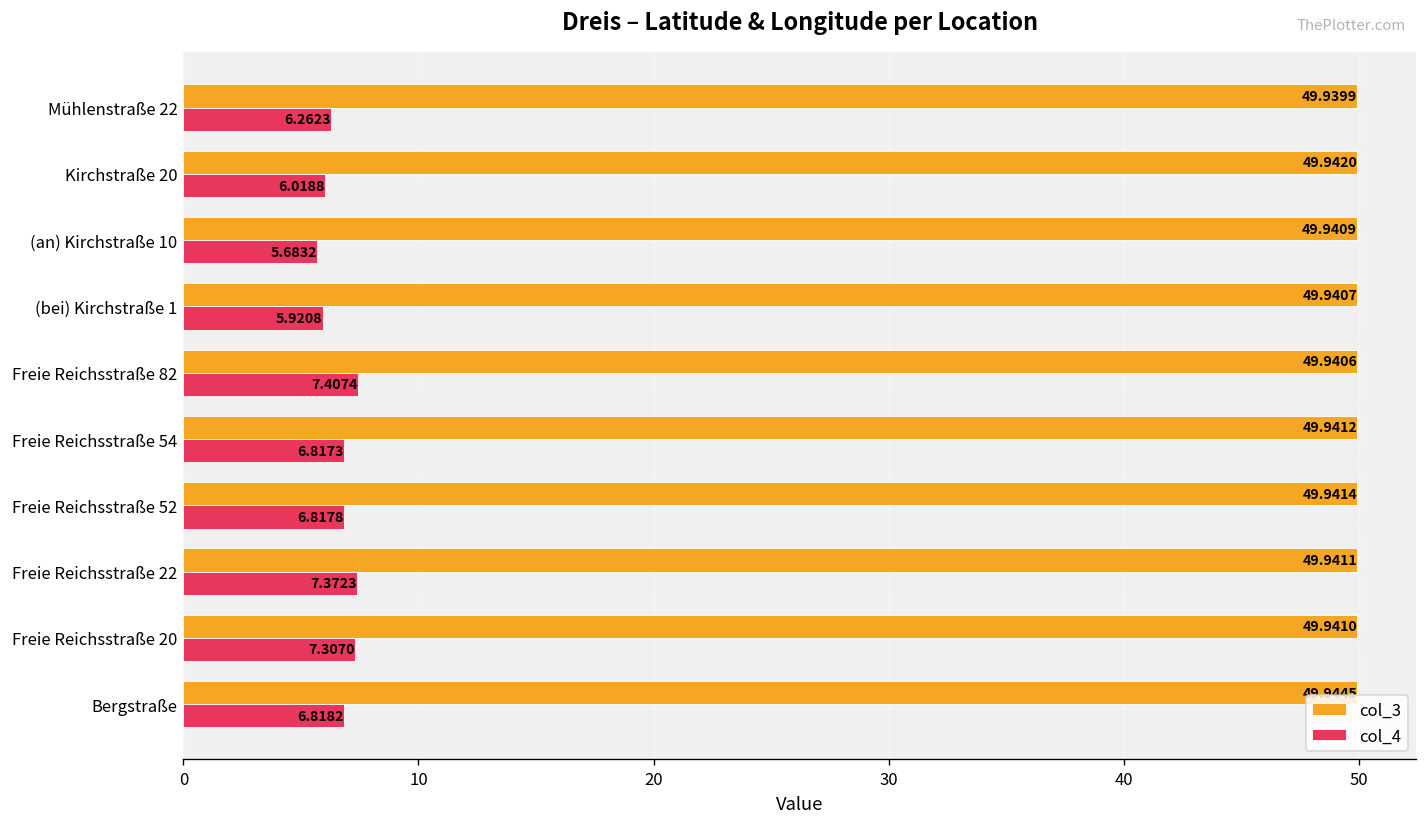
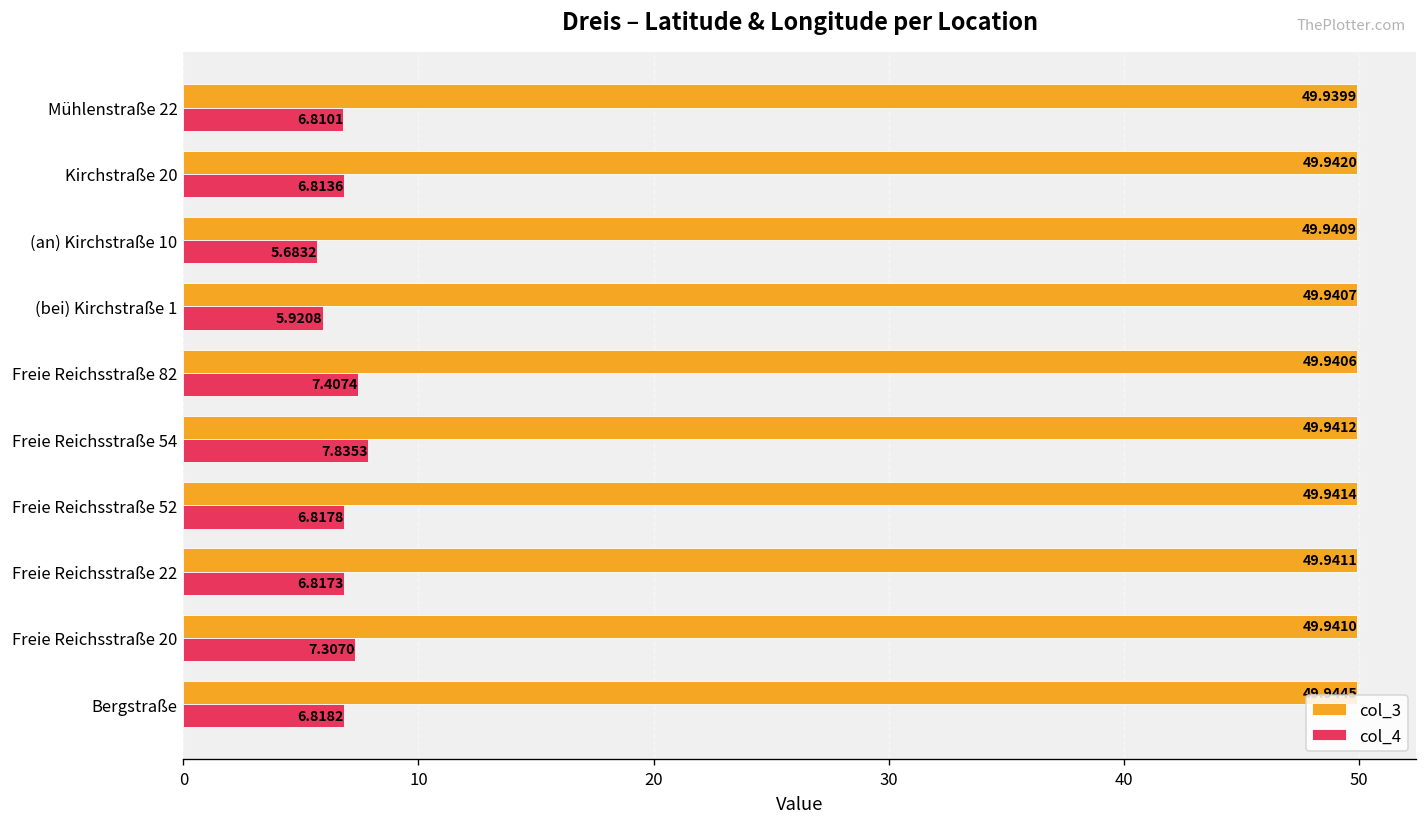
  {
    "col_3": {
      "Mühlenstraße 22": 49.9399,
      "Kirchstraße 20": 49.9420,
      "(an) Kirchstraße 10": 49.9409,
      "(bei) Kirchstraße 1": 49.9407,
      "Freie Reichsstraße 82": 49.9406,
      "Freie Reichsstraße 54": 49.9412,
      "Freie Reichsstraße 52": 49.9414,
      "Freie Reichsstraße 22": 49.9411,
      "Freie Reichsstraße 20": 49.9410
    },
    "col_4": {
-     "Mühlenstraße 22": 6.2623,
-     "Kirchstraße 20": 6.0188,
+     "Mühlenstraße 22": 6.8101,
+     "Kirchstraße 20": 6.8136,
      "(an) Kirchstraße 10": 5.6832,
      "(bei) Kirchstraße 1": 5.9208,
      "Freie Reichsstraße 82": 7.4074,
-     "Freie Reichsstraße 54": 6.8173,
+     "Freie Reichsstraße 54": 7.8353,
      "Freie Reichsstraße 52": 6.8178,
-     "Freie Reichsstraße 22": 7.3723,
+     "Freie Reichsstraße 22": 6.8173,
      "Freie Reichsstraße 20": 7.3070,
      "Bergstraße": 6.8182
    }
  }
